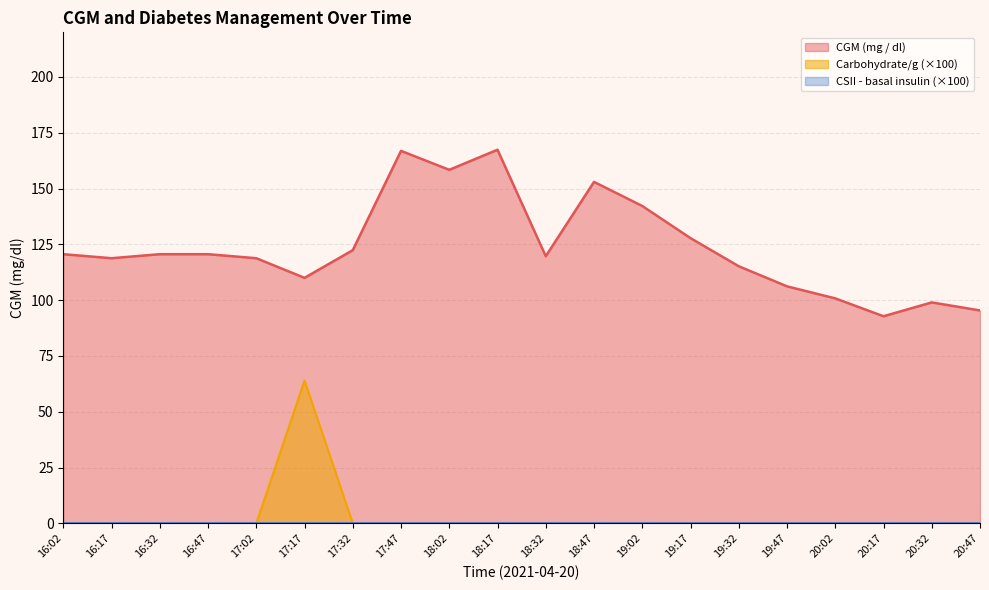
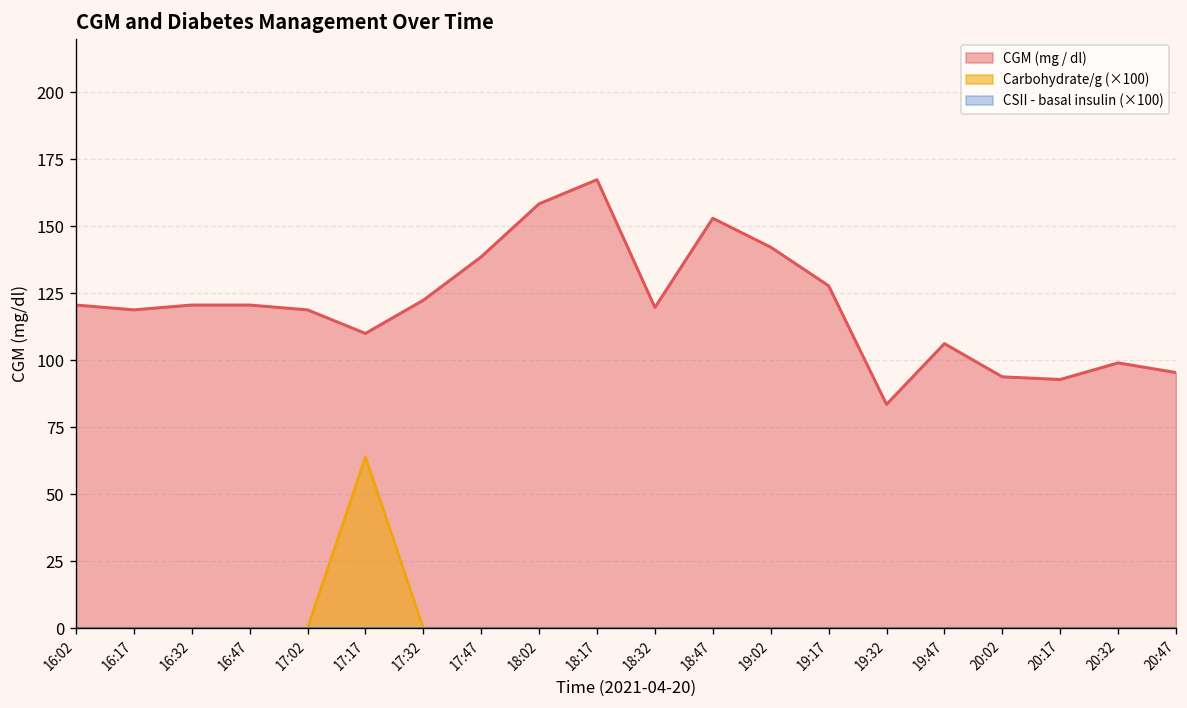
  {
    "CGM (mg / dl)": {
      "16:02": 121,
      "16:17": 119,
      "16:32": 121,
      "16:47": 121,
      "17:02": 119,
      "17:17": 110,
      "17:32": 122,
-     "17:47": 167,
+     "17:47": 139,
      "18:02": 158,
      "18:17": 167,
      "18:32": 120,
      "18:47": 153,
      "19:02": 142,
      "19:17": 128,
-     "19:32": 115,
+     "19:32": 84,
      "19:47": 106,
-     "20:02": 101,
+     "20:02": 94,
      "20:17": 93,
      "20:32": 99,
      "20:47": 95
    },
    "Carbohydrate/g (×100)": {
      "17:17": 64
    },
    "CSII - basal insulin (×100)": {
      "17:17": 0
    }
  }
